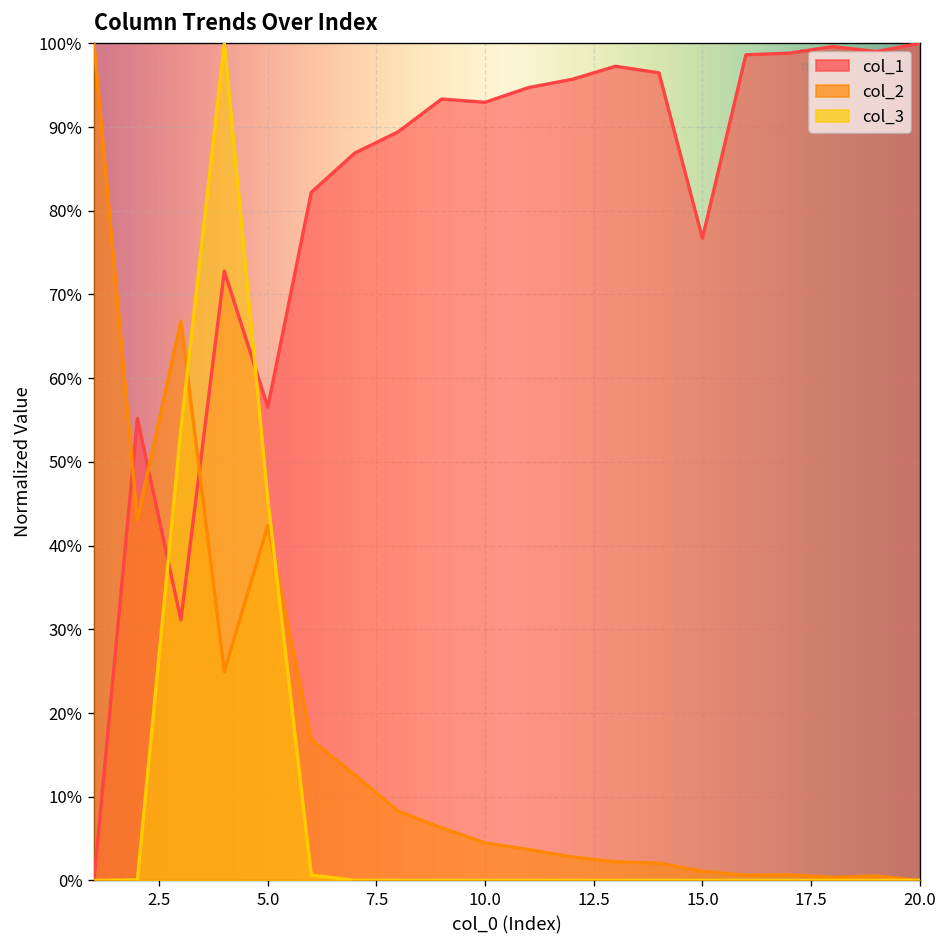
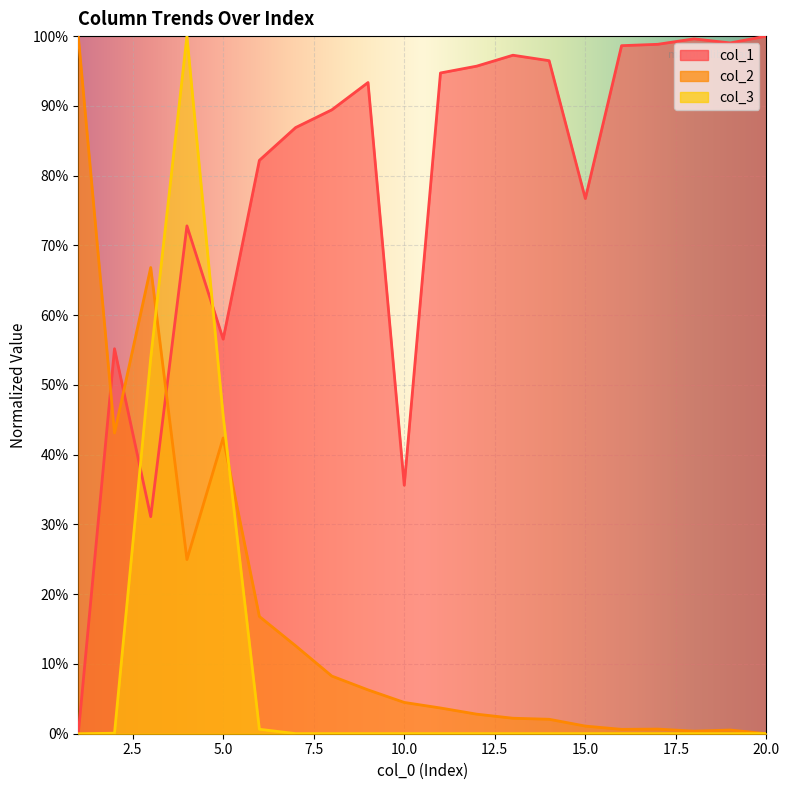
  {
    "col_1": {
      "5.0": "57%",
-     "10.0": "93%",
+     "10.0": "36%",
      "15.0": "77%",
      "20.0": "100%"
    }
  }
